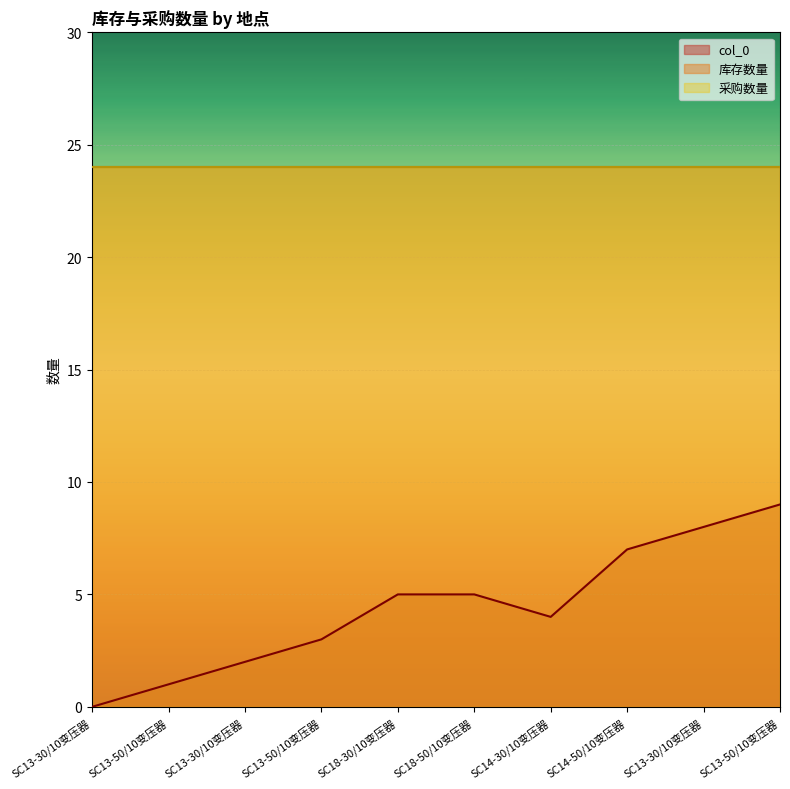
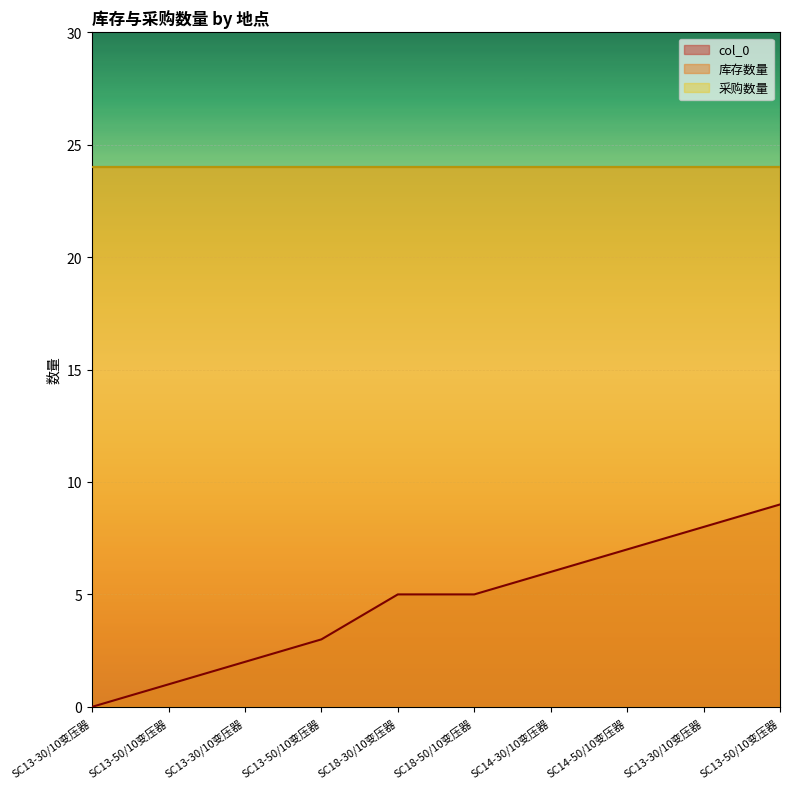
  {
    "col_0": {
      "SC18-30/10变压器": 5,
      "SC18-50/10变压器": 5,
-     "SC14-30/10变压器": 4,
+     "SC14-30/10变压器": 6,
      "SC14-50/10变压器": 7
    },
    "采购数量": {
      "SC18-30/10变压器": 24,
      "SC18-50/10变压器": 24,
      "SC14-30/10变压器": 24,
      "SC14-50/10变压器": 24
    }
  }
